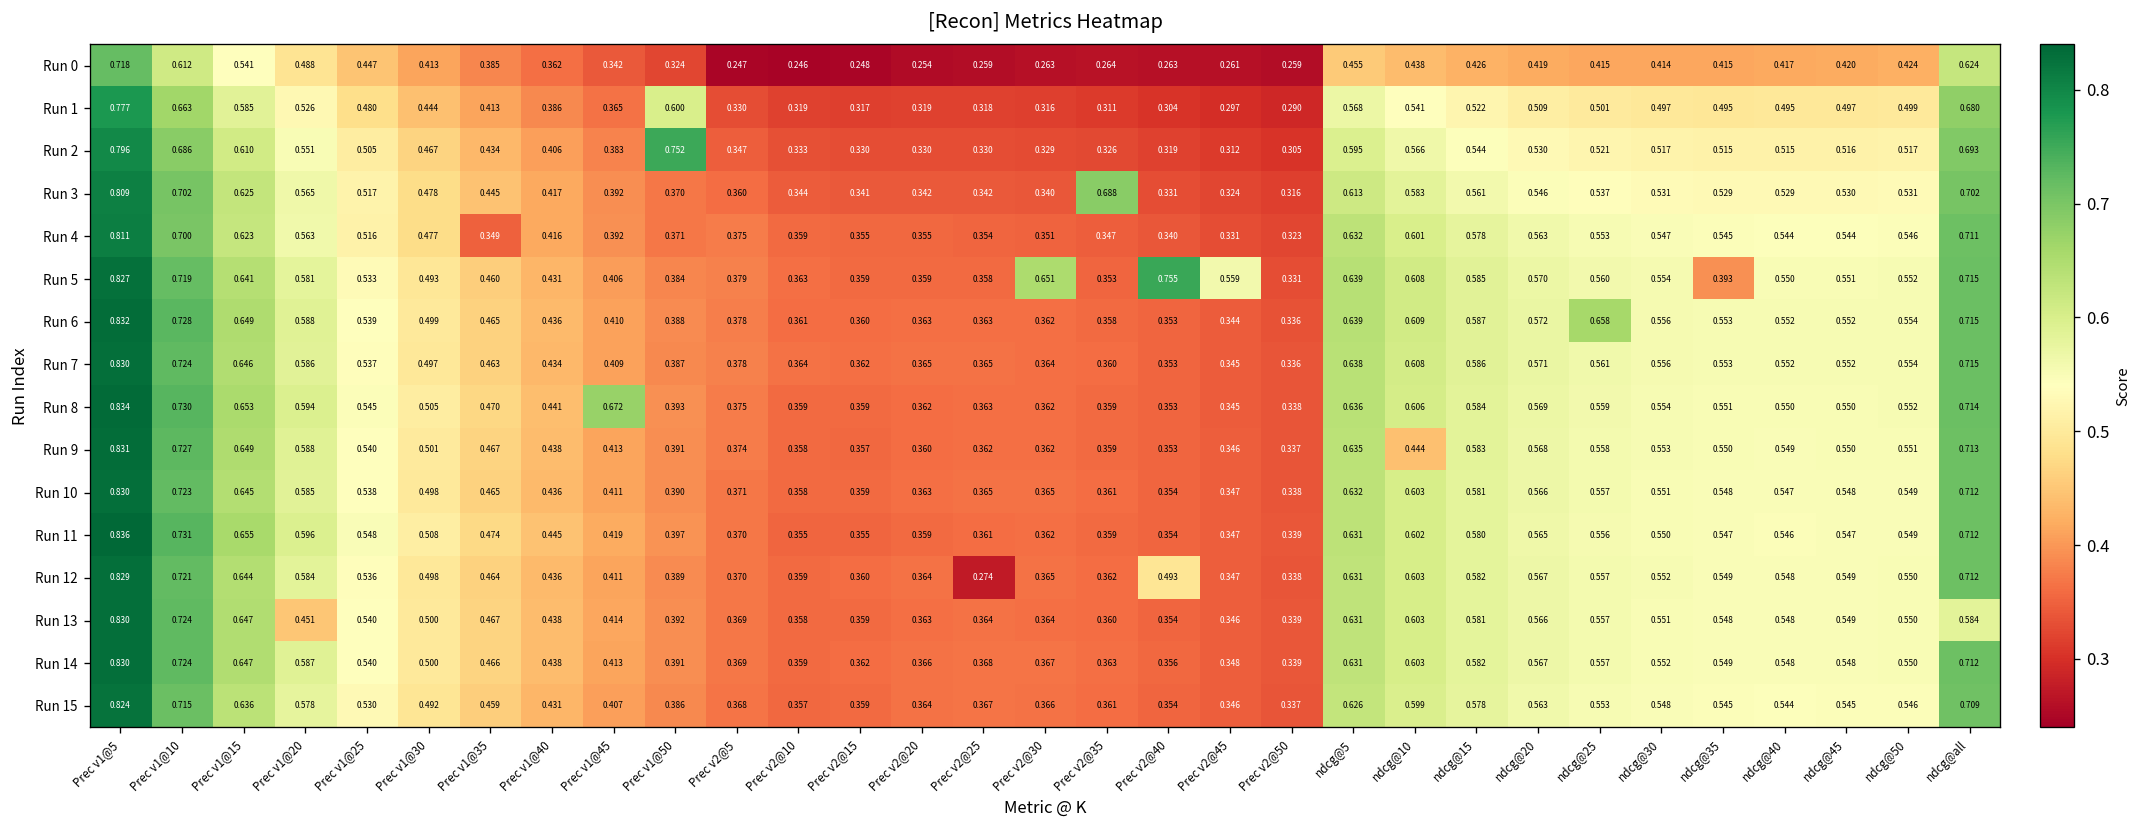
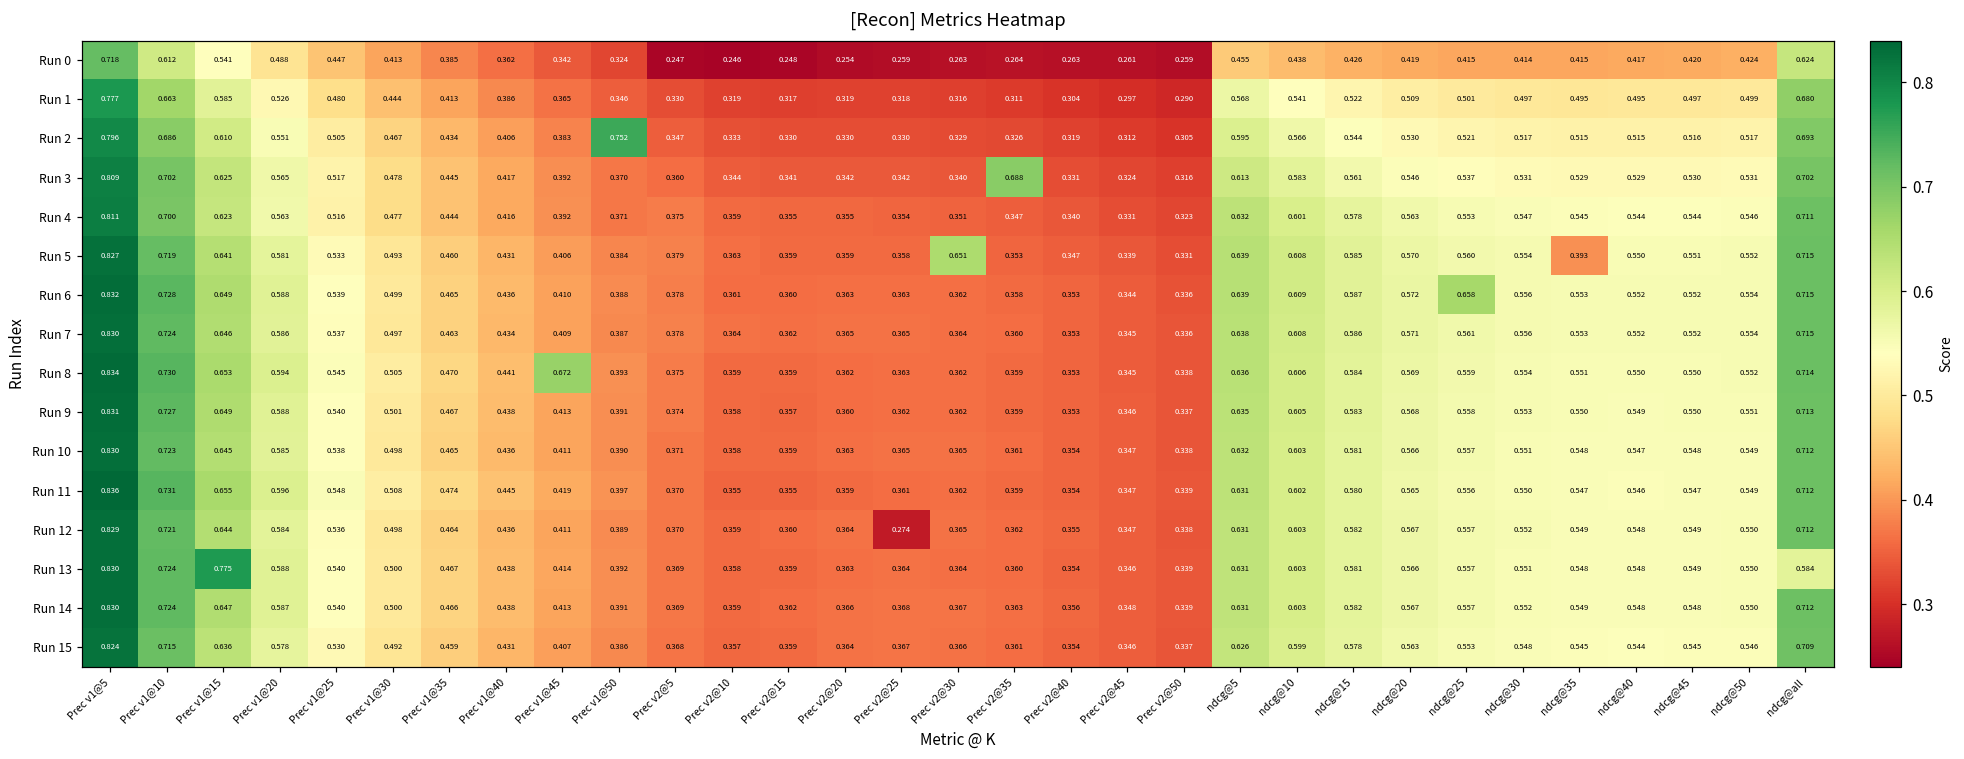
  {
    "Run 1": {
      "Prec v1@5": 0.777,
      "Prec v1@10": 0.663,
      "Prec v1@15": 0.585,
      "Prec v1@20": 0.526,
      "Prec v1@25": 0.480,
      "Prec v1@30": 0.444,
      "Prec v1@35": 0.413,
      "Prec v1@40": 0.386,
      "Prec v1@45": 0.365,
-     "Prec v1@50": 0.600,
+     "Prec v1@50": 0.346,
      "Prec v2@5": 0.330,
      "Prec v2@10": 0.319,
      "Prec v2@15": 0.317,
      "Prec v2@20": 0.319,
      "Prec v2@25": 0.318,
      "Prec v2@30": 0.316,
      "Prec v2@35": 0.311,
      "Prec v2@40": 0.304,
      "Prec v2@45": 0.297,
      "Prec v2@50": 0.290,
      "ndcg@5": 0.568,
      "ndcg@10": 0.541,
      "ndcg@15": 0.522,
      "ndcg@20": 0.509,
      "ndcg@25": 0.501,
      "ndcg@30": 0.497,
      "ndcg@35": 0.495,
      "ndcg@40": 0.495,
      "ndcg@45": 0.497,
      "ndcg@50": 0.499,
      "ndcg@all": 0.680
    },
    "Run 4": {
      "Prec v1@5": 0.811,
      "Prec v1@10": 0.700,
      "Prec v1@15": 0.623,
      "Prec v1@20": 0.563,
      "Prec v1@25": 0.516,
      "Prec v1@30": 0.477,
-     "Prec v1@35": 0.349,
+     "Prec v1@35": 0.444,
      "Prec v1@40": 0.416,
      "Prec v1@45": 0.392,
      "Prec v1@50": 0.371,
      "Prec v2@5": 0.375,
      "Prec v2@10": 0.359,
      "Prec v2@15": 0.355,
      "Prec v2@20": 0.355,
      "Prec v2@25": 0.354,
      "Prec v2@30": 0.351,
      "Prec v2@35": 0.347,
      "Prec v2@40": 0.340,
      "Prec v2@45": 0.331,
      "Prec v2@50": 0.323,
      "ndcg@5": 0.632,
      "ndcg@10": 0.601,
      "ndcg@15": 0.578,
      "ndcg@20": 0.563,
      "ndcg@25": 0.553,
      "ndcg@30": 0.547,
      "ndcg@35": 0.545,
      "ndcg@40": 0.544,
      "ndcg@45": 0.544,
      "ndcg@50": 0.546,
      "ndcg@all": 0.711
    },
    "Run 5": {
      "Prec v1@5": 0.827,
      "Prec v1@10": 0.719,
      "Prec v1@15": 0.641,
      "Prec v1@20": 0.581,
      "Prec v1@25": 0.533,
      "Prec v1@30": 0.493,
      "Prec v1@35": 0.460,
      "Prec v1@40": 0.431,
      "Prec v1@45": 0.406,
      "Prec v1@50": 0.384,
      "Prec v2@5": 0.379,
      "Prec v2@10": 0.363,
      "Prec v2@15": 0.359,
      "Prec v2@20": 0.359,
      "Prec v2@25": 0.358,
      "Prec v2@30": 0.651,
      "Prec v2@35": 0.353,
-     "Prec v2@40": 0.755,
-     "Prec v2@45": 0.559,
+     "Prec v2@40": 0.347,
+     "Prec v2@45": 0.339,
      "Prec v2@50": 0.331,
      "ndcg@5": 0.639,
      "ndcg@10": 0.608,
      "ndcg@15": 0.585,
      "ndcg@20": 0.570,
      "ndcg@25": 0.560,
      "ndcg@30": 0.554,
      "ndcg@35": 0.393,
      "ndcg@40": 0.550,
      "ndcg@45": 0.551,
      "ndcg@50": 0.552,
      "ndcg@all": 0.715
    },
    "Run 9": {
      "Prec v1@5": 0.831,
      "Prec v1@10": 0.727,
      "Prec v1@15": 0.649,
      "Prec v1@20": 0.588,
      "Prec v1@25": 0.540,
      "Prec v1@30": 0.501,
      "Prec v1@35": 0.467,
      "Prec v1@40": 0.438,
      "Prec v1@45": 0.413,
      "Prec v1@50": 0.391,
      "Prec v2@5": 0.374,
      "Prec v2@10": 0.358,
      "Prec v2@15": 0.357,
      "Prec v2@20": 0.360,
      "Prec v2@25": 0.362,
      "Prec v2@30": 0.362,
      "Prec v2@35": 0.359,
      "Prec v2@40": 0.353,
      "Prec v2@45": 0.346,
      "Prec v2@50": 0.337,
      "ndcg@5": 0.635,
-     "ndcg@10": 0.444,
+     "ndcg@10": 0.605,
      "ndcg@15": 0.583,
      "ndcg@20": 0.568,
      "ndcg@25": 0.558,
      "ndcg@30": 0.553,
      "ndcg@35": 0.550,
      "ndcg@40": 0.549,
      "ndcg@45": 0.550,
      "ndcg@50": 0.551,
      "ndcg@all": 0.713
    },
    "Run 12": {
      "Prec v1@5": 0.829,
      "Prec v1@10": 0.721,
      "Prec v1@15": 0.644,
      "Prec v1@20": 0.584,
      "Prec v1@25": 0.536,
      "Prec v1@30": 0.498,
      "Prec v1@35": 0.464,
      "Prec v1@40": 0.436,
      "Prec v1@45": 0.411,
      "Prec v1@50": 0.389,
      "Prec v2@5": 0.370,
      "Prec v2@10": 0.359,
      "Prec v2@15": 0.360,
      "Prec v2@20": 0.364,
      "Prec v2@25": 0.274,
      "Prec v2@30": 0.365,
      "Prec v2@35": 0.362,
-     "Prec v2@40": 0.493,
+     "Prec v2@40": 0.355,
      "Prec v2@45": 0.347,
      "Prec v2@50": 0.338,
      "ndcg@5": 0.631,
      "ndcg@10": 0.603,
      "ndcg@15": 0.582,
      "ndcg@20": 0.567,
      "ndcg@25": 0.557,
      "ndcg@30": 0.552,
      "ndcg@35": 0.549,
      "ndcg@40": 0.548,
      "ndcg@45": 0.549,
      "ndcg@50": 0.550,
      "ndcg@all": 0.712
    },
    "Run 13": {
      "Prec v1@5": 0.830,
      "Prec v1@10": 0.724,
-     "Prec v1@15": 0.647,
-     "Prec v1@20": 0.451,
+     "Prec v1@15": 0.775,
+     "Prec v1@20": 0.588,
      "Prec v1@25": 0.540,
      "Prec v1@30": 0.500,
      "Prec v1@35": 0.467,
      "Prec v1@40": 0.438,
      "Prec v1@45": 0.414,
      "Prec v1@50": 0.392,
      "Prec v2@5": 0.369,
      "Prec v2@10": 0.358,
      "Prec v2@15": 0.359,
      "Prec v2@20": 0.363,
      "Prec v2@25": 0.364,
      "Prec v2@30": 0.364,
      "Prec v2@35": 0.360,
      "Prec v2@40": 0.354,
      "Prec v2@45": 0.346,
      "Prec v2@50": 0.339,
      "ndcg@5": 0.631,
      "ndcg@10": 0.603,
      "ndcg@15": 0.581,
      "ndcg@20": 0.566,
      "ndcg@25": 0.557,
      "ndcg@30": 0.551,
      "ndcg@35": 0.548,
      "ndcg@40": 0.548,
      "ndcg@45": 0.549,
      "ndcg@50": 0.550,
      "ndcg@all": 0.584
    }
  }
